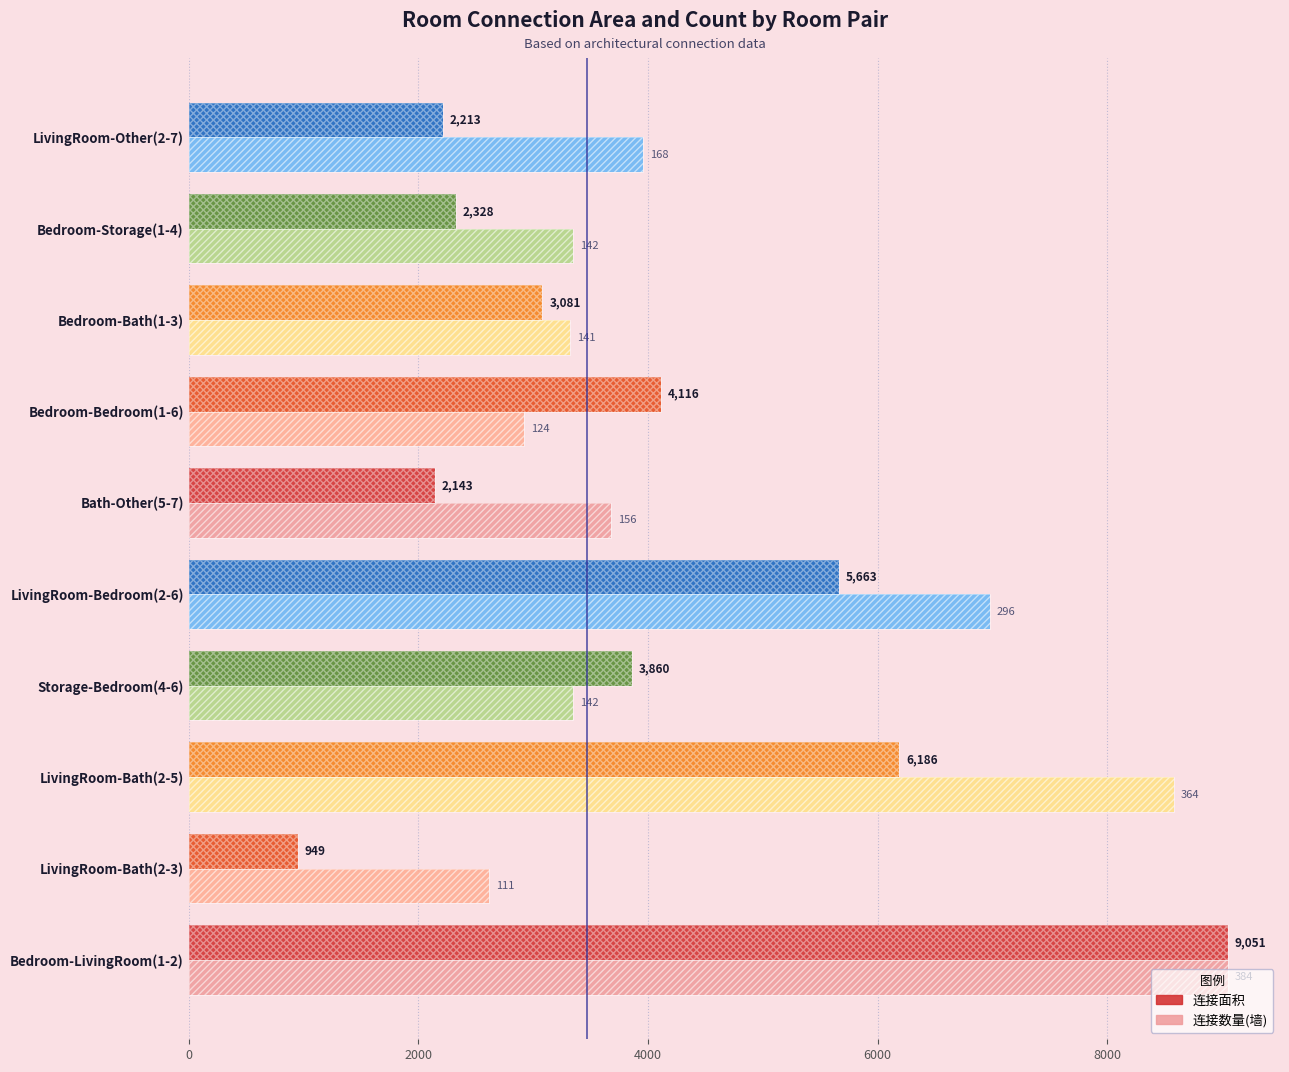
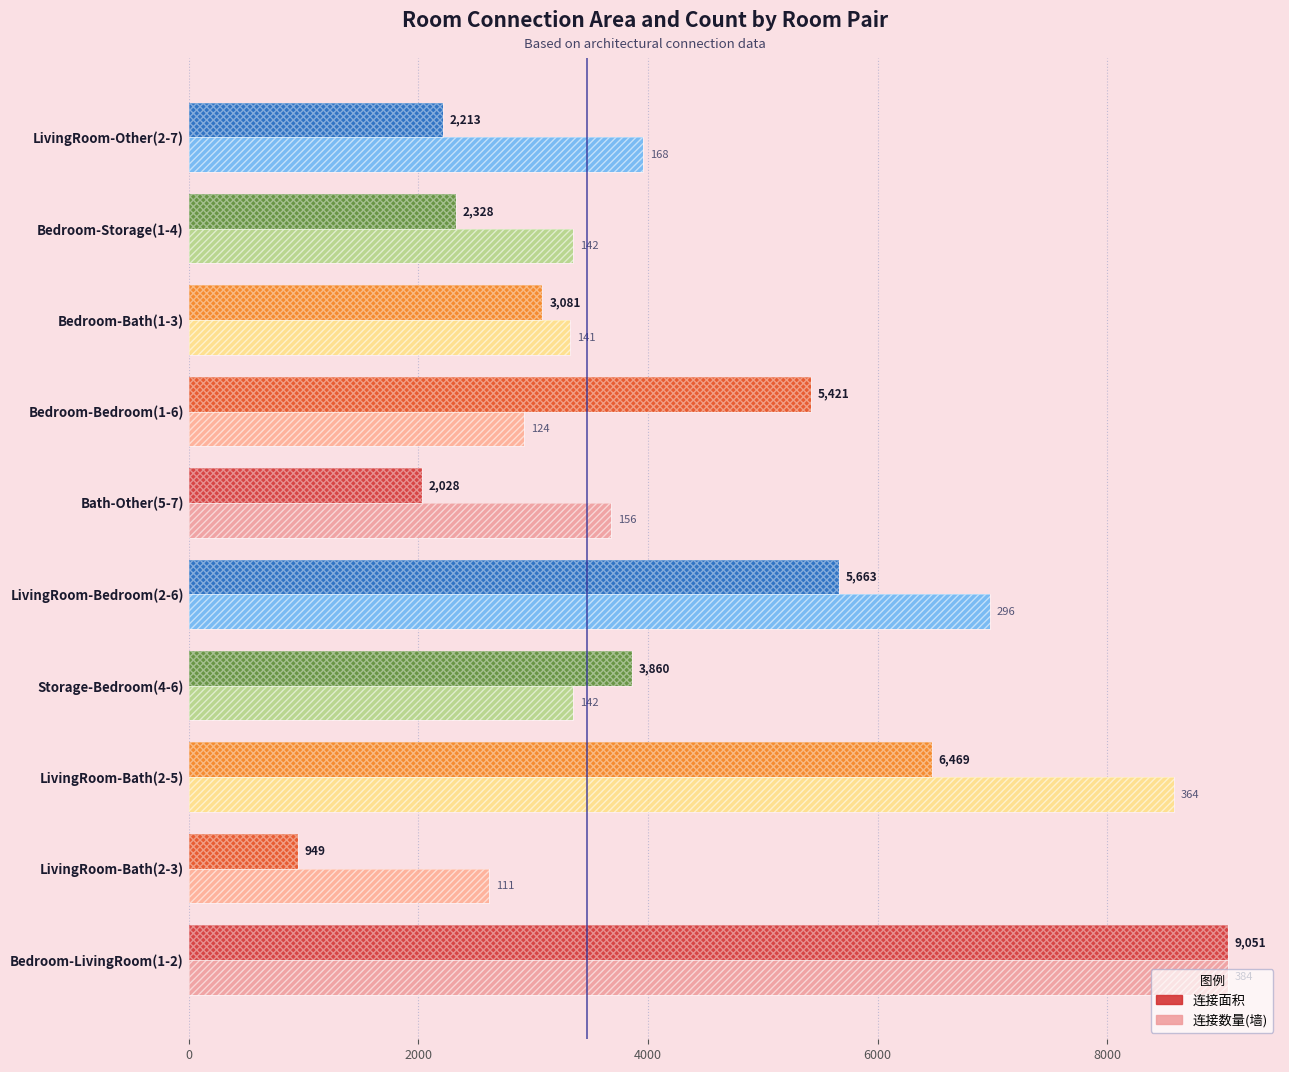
  {
    "连接面积": {
      "LivingRoom-Other(2-7)": "2,213",
      "Bedroom-Storage(1-4)": "2,328",
      "Bedroom-Bath(1-3)": "3,081",
-     "Bedroom-Bedroom(1-6)": "4,116",
-     "Bath-Other(5-7)": "2,143",
+     "Bedroom-Bedroom(1-6)": "5,421",
+     "Bath-Other(5-7)": "2,028",
      "LivingRoom-Bedroom(2-6)": "5,663",
      "Storage-Bedroom(4-6)": "3,860",
-     "LivingRoom-Bath(2-5)": "6,186",
+     "LivingRoom-Bath(2-5)": "6,469",
      "LivingRoom-Bath(2-3)": "949",
      "Bedroom-LivingRoom(1-2)": "9,051"
    }
  }
